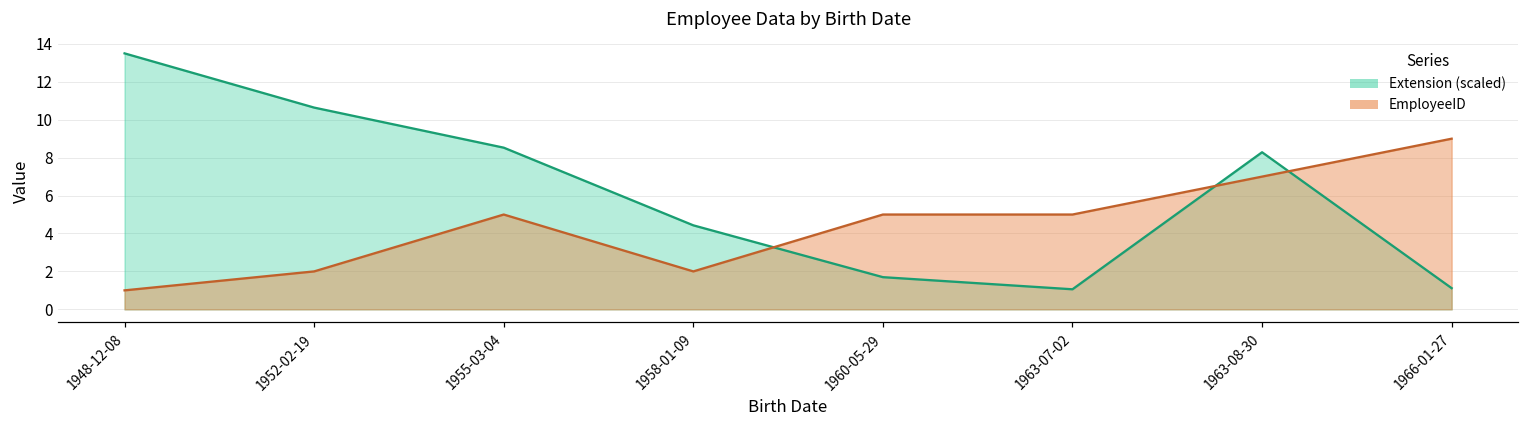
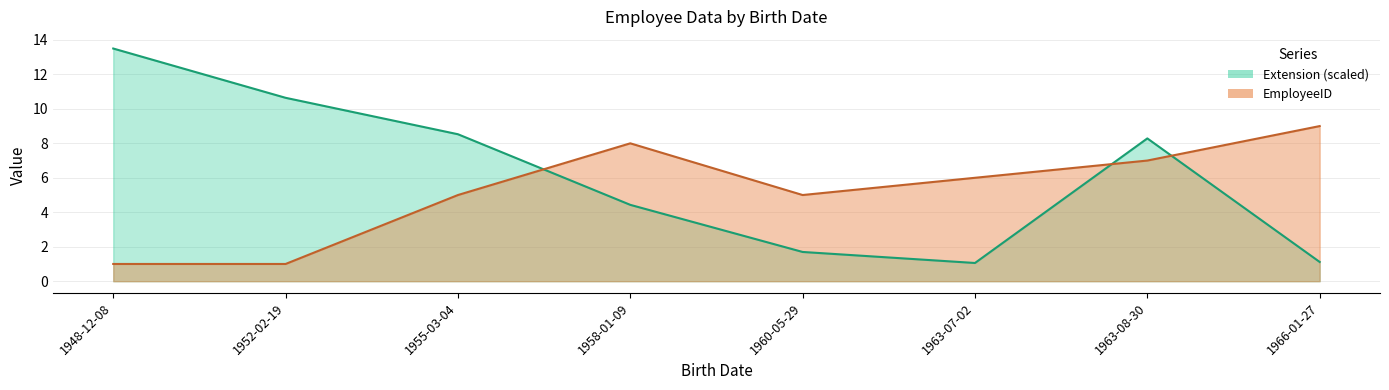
  {
    "Extension (scaled)": {
      "1948-12-08": 13.5,
      "1952-02-19": 10.6,
      "1955-03-04": 8.5,
      "1958-01-09": 4.4,
      "1960-05-29": 1.7,
      "1963-07-02": 1,
      "1963-08-30": 8.3,
      "1966-01-27": 1
    },
    "EmployeeID": {
      "1948-12-08": 1,
-     "1952-02-19": 2,
+     "1952-02-19": 1,
      "1955-03-04": 5,
-     "1958-01-09": 2,
+     "1958-01-09": 8,
      "1960-05-29": 5,
-     "1963-07-02": 5,
+     "1963-07-02": 6,
      "1963-08-30": 7,
      "1966-01-27": 9
    }
  }
